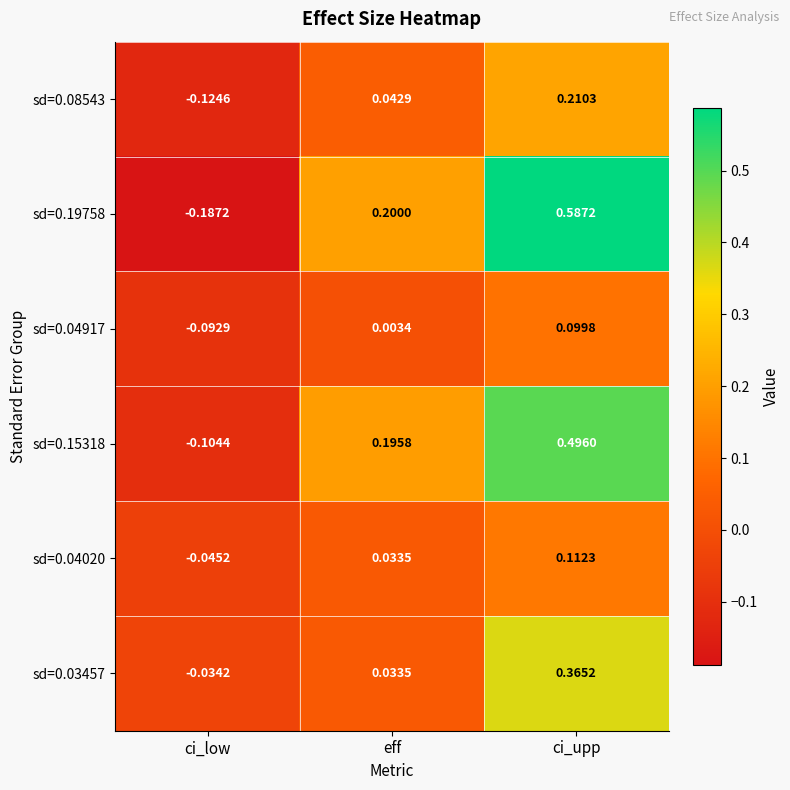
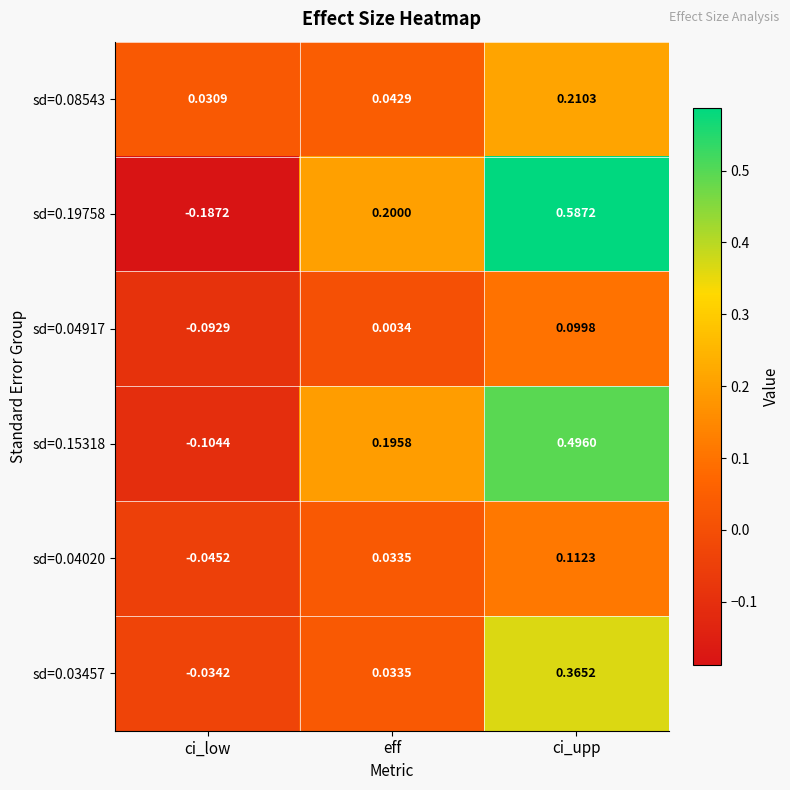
  {
    "sd=0.08543": {
-     "ci_low": -0.1246,
+     "ci_low": 0.0309,
      "eff": 0.0429,
      "ci_upp": 0.2103
    },
    "sd=0.19758": {
      "ci_low": -0.1872,
      "eff": 0.2000,
      "ci_upp": 0.5872
    },
    "sd=0.04917": {
      "ci_low": -0.0929,
      "eff": 0.0034,
      "ci_upp": 0.0998
    },
    "sd=0.15318": {
      "ci_low": -0.1044,
      "eff": 0.1958,
      "ci_upp": 0.4960
    },
    "sd=0.04020": {
      "ci_low": -0.0452,
      "eff": 0.0335,
      "ci_upp": 0.1123
    },
    "sd=0.03457": {
      "ci_low": -0.0342,
      "eff": 0.0335,
      "ci_upp": 0.3652
    }
  }
